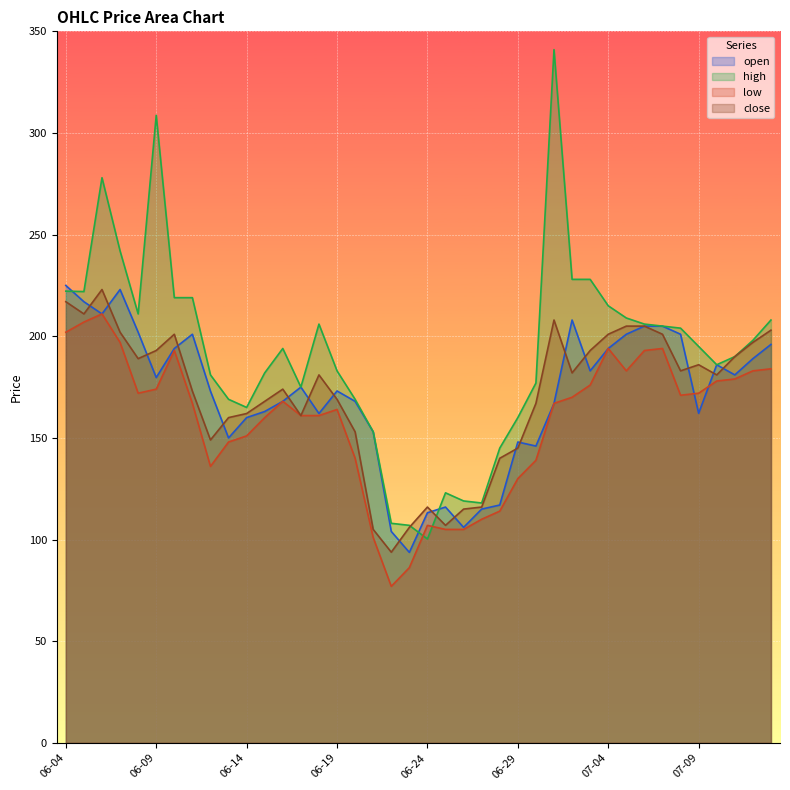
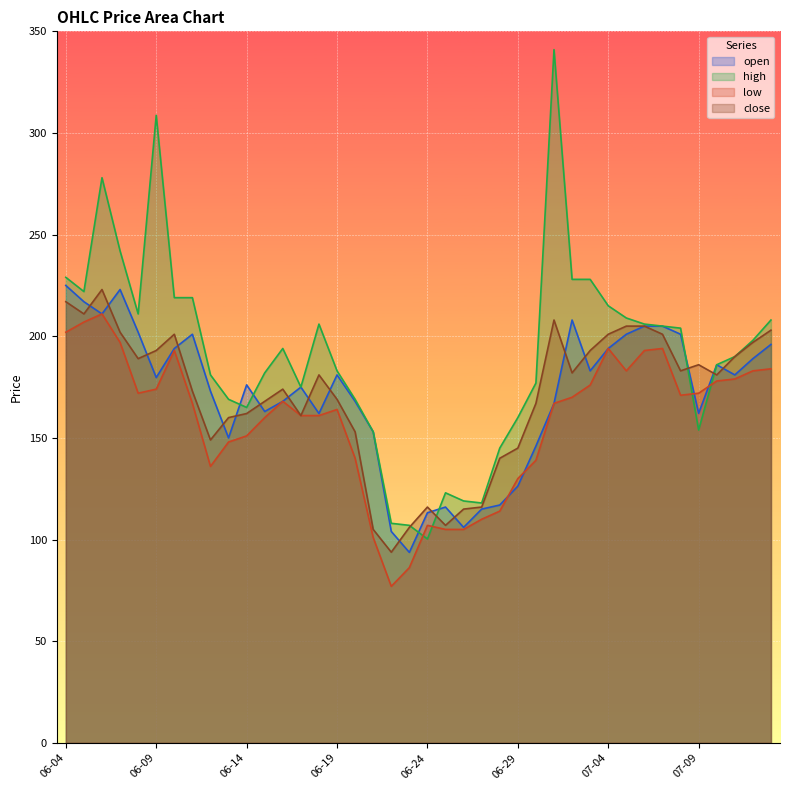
  {
    "open": {
      "06-04": 225,
      "06-09": 180,
-     "06-14": 160,
-     "06-19": 173,
+     "06-14": 176,
+     "06-19": 181,
      "06-24": 113,
-     "06-29": 148,
+     "06-29": 126,
      "07-09": 162
    },
    "high": {
-     "06-04": 222,
+     "06-04": 229,
      "06-09": 309,
      "06-14": 165,
      "06-19": 183,
      "06-24": 100,
      "06-29": 160,
      "07-04": 215,
-     "07-09": 195
+     "07-09": 154
    }
  }
